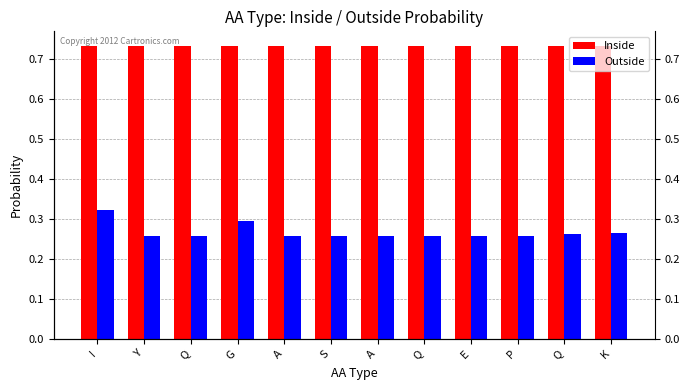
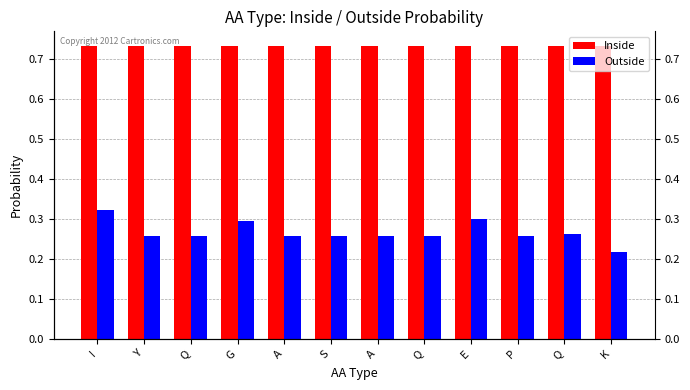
  {
    "Inside": {
      "G": 0.73,
      "S": 0.73,
      "E": 0.73,
      "P": 0.73
    },
    "Outside": {
      "I": 0.32,
      "Y": 0.26,
      "G": 0.30,
      "S": 0.26,
-     "E": 0.26,
+     "E": 0.30,
      "P": 0.26,
-     "K": 0.27
+     "K": 0.22
    }
  }
